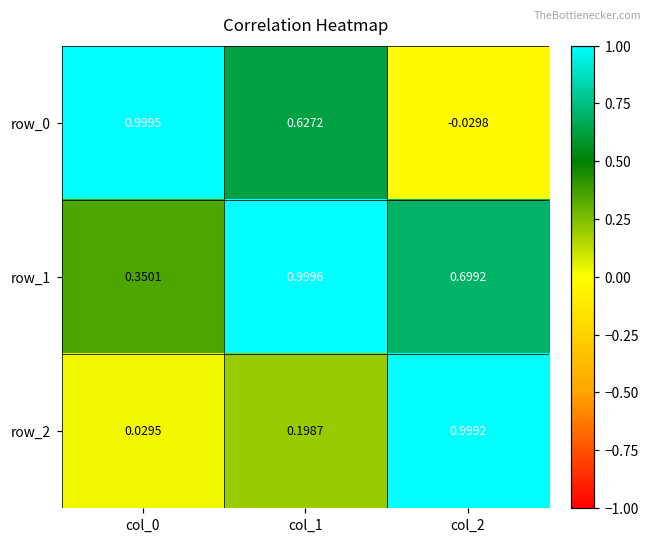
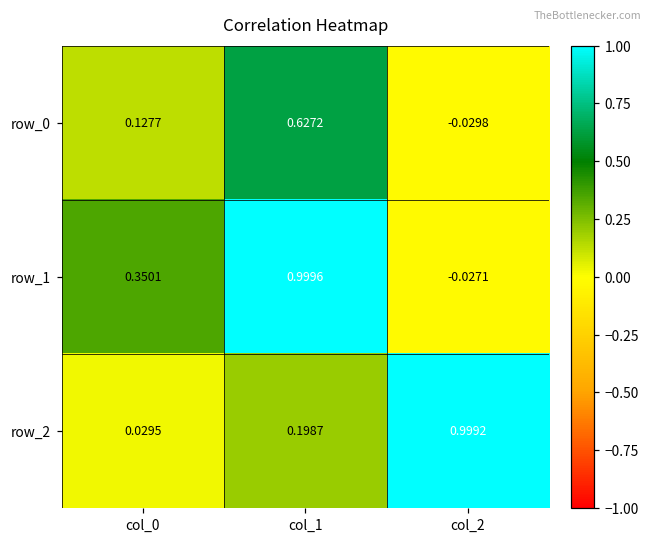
  {
    "row_0": {
-     "col_0": 0.9995,
+     "col_0": 0.1277,
      "col_1": 0.6272,
      "col_2": -0.0298
    },
    "row_1": {
      "col_0": 0.3501,
      "col_1": 0.9996,
-     "col_2": 0.6992
+     "col_2": -0.0271
    },
    "row_2": {
      "col_0": 0.0295,
      "col_1": 0.1987,
      "col_2": 0.9992
    }
  }
